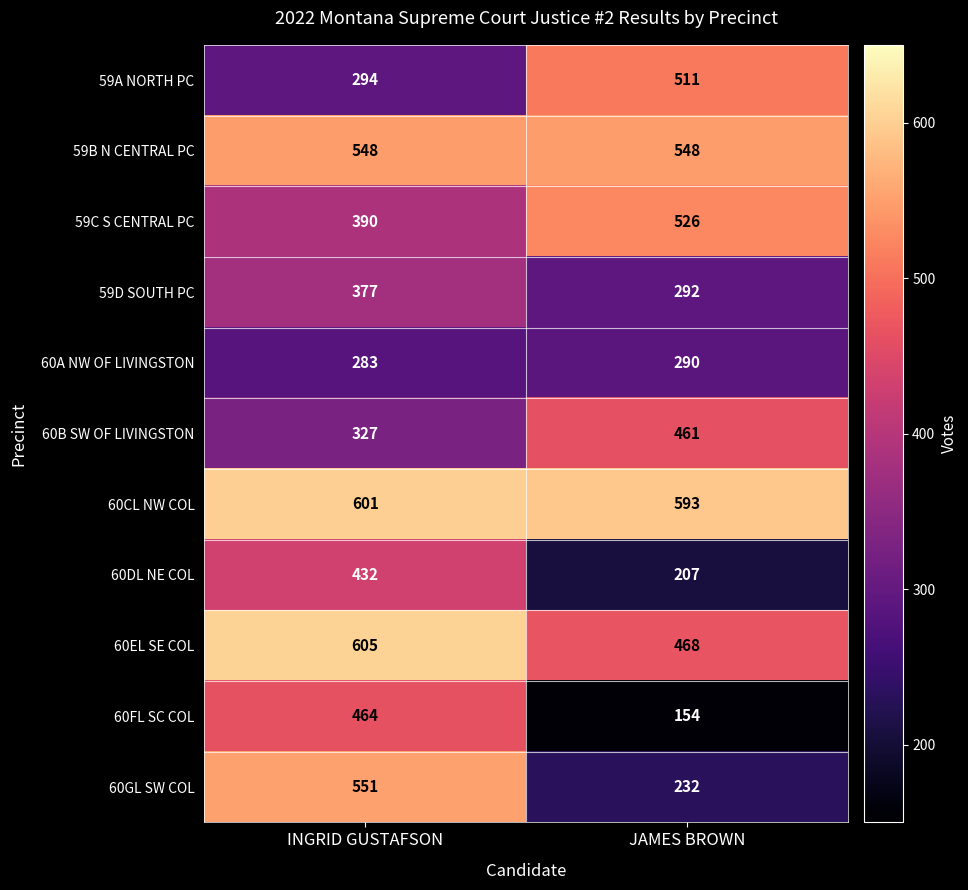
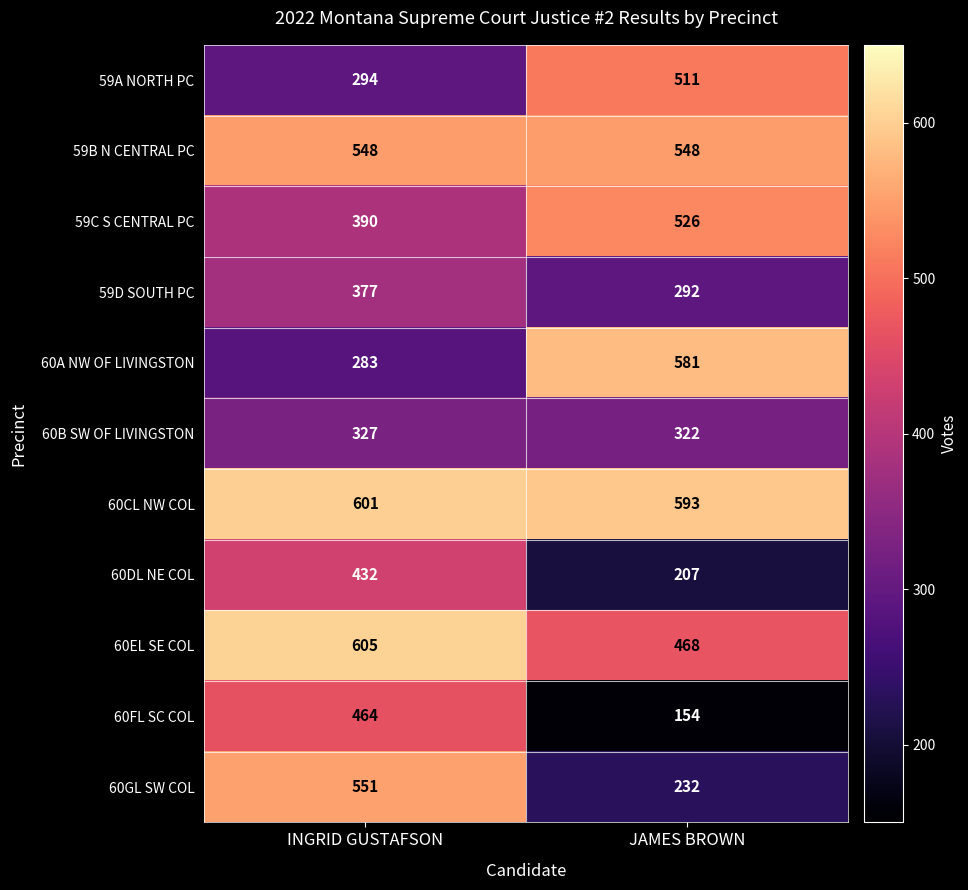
  {
    "59A NORTH PC": {
      "INGRID GUSTAFSON": 294,
      "JAMES BROWN": 511
    },
    "59B N CENTRAL PC": {
      "INGRID GUSTAFSON": 548,
      "JAMES BROWN": 548
    },
    "59C S CENTRAL PC": {
      "INGRID GUSTAFSON": 390,
      "JAMES BROWN": 526
    },
    "59D SOUTH PC": {
      "INGRID GUSTAFSON": 377,
      "JAMES BROWN": 292
    },
    "60A NW OF LIVINGSTON": {
      "INGRID GUSTAFSON": 283,
-     "JAMES BROWN": 290
+     "JAMES BROWN": 581
    },
    "60B SW OF LIVINGSTON": {
      "INGRID GUSTAFSON": 327,
-     "JAMES BROWN": 461
+     "JAMES BROWN": 322
    },
    "60CL NW COL": {
      "INGRID GUSTAFSON": 601,
      "JAMES BROWN": 593
    },
    "60DL NE COL": {
      "INGRID GUSTAFSON": 432,
      "JAMES BROWN": 207
    },
    "60EL SE COL": {
      "INGRID GUSTAFSON": 605,
      "JAMES BROWN": 468
    },
    "60FL SC COL": {
      "INGRID GUSTAFSON": 464,
      "JAMES BROWN": 154
    },
    "60GL SW COL": {
      "INGRID GUSTAFSON": 551,
      "JAMES BROWN": 232
    }
  }
